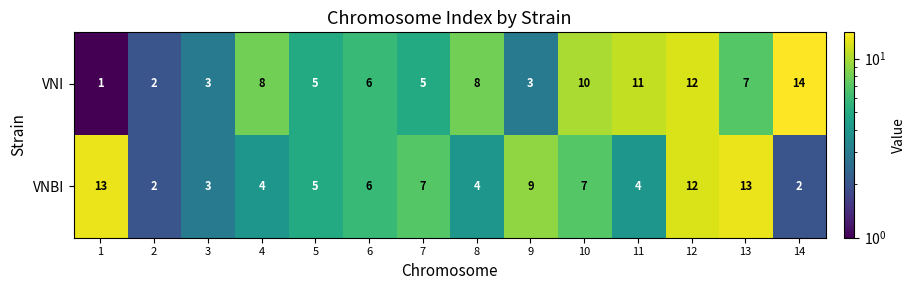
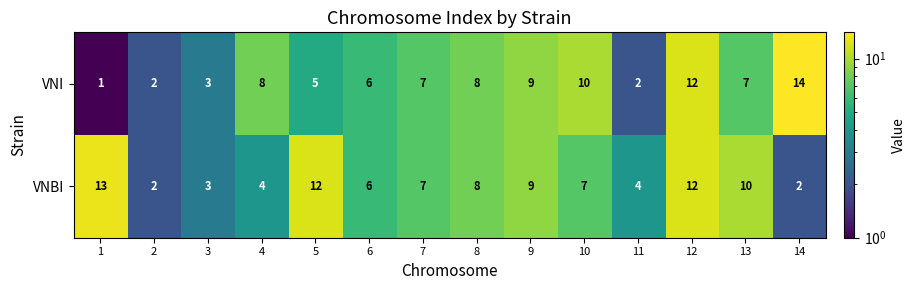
  {
    "VNI": {
      "1": 1,
      "2": 2,
      "3": 3,
      "4": 8,
      "5": 5,
      "6": 6,
-     "7": 5,
+     "7": 7,
      "8": 8,
-     "9": 3,
+     "9": 9,
      "10": 10,
-     "11": 11,
+     "11": 2,
      "12": 12,
      "13": 7,
      "14": 14
    },
    "VNBI": {
      "1": 13,
      "2": 2,
      "3": 3,
      "4": 4,
-     "5": 5,
+     "5": 12,
      "6": 6,
      "7": 7,
-     "8": 4,
+     "8": 8,
      "9": 9,
      "10": 7,
      "11": 4,
      "12": 12,
-     "13": 13,
+     "13": 10,
      "14": 2
    }
  }
